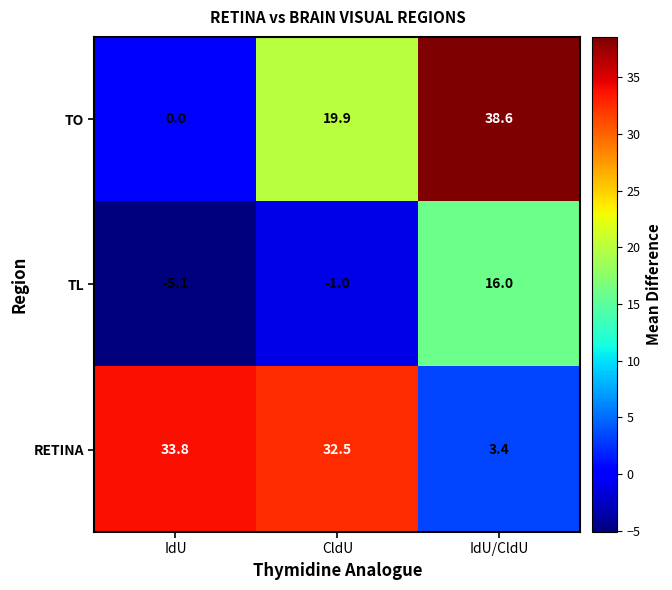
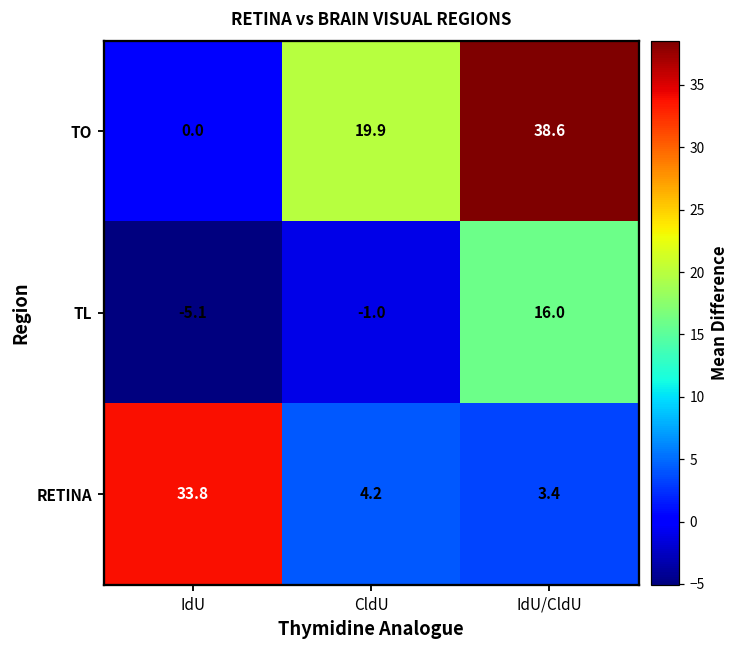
  {
    "TO": {
      "IdU": 0.0,
      "CldU": 19.9,
      "IdU/CldU": 38.6
    },
    "TL": {
      "IdU": -5.1,
      "CldU": -1.0,
      "IdU/CldU": 16.0
    },
    "RETINA": {
      "IdU": 33.8,
-     "CldU": 32.5,
+     "CldU": 4.2,
      "IdU/CldU": 3.4
    }
  }
